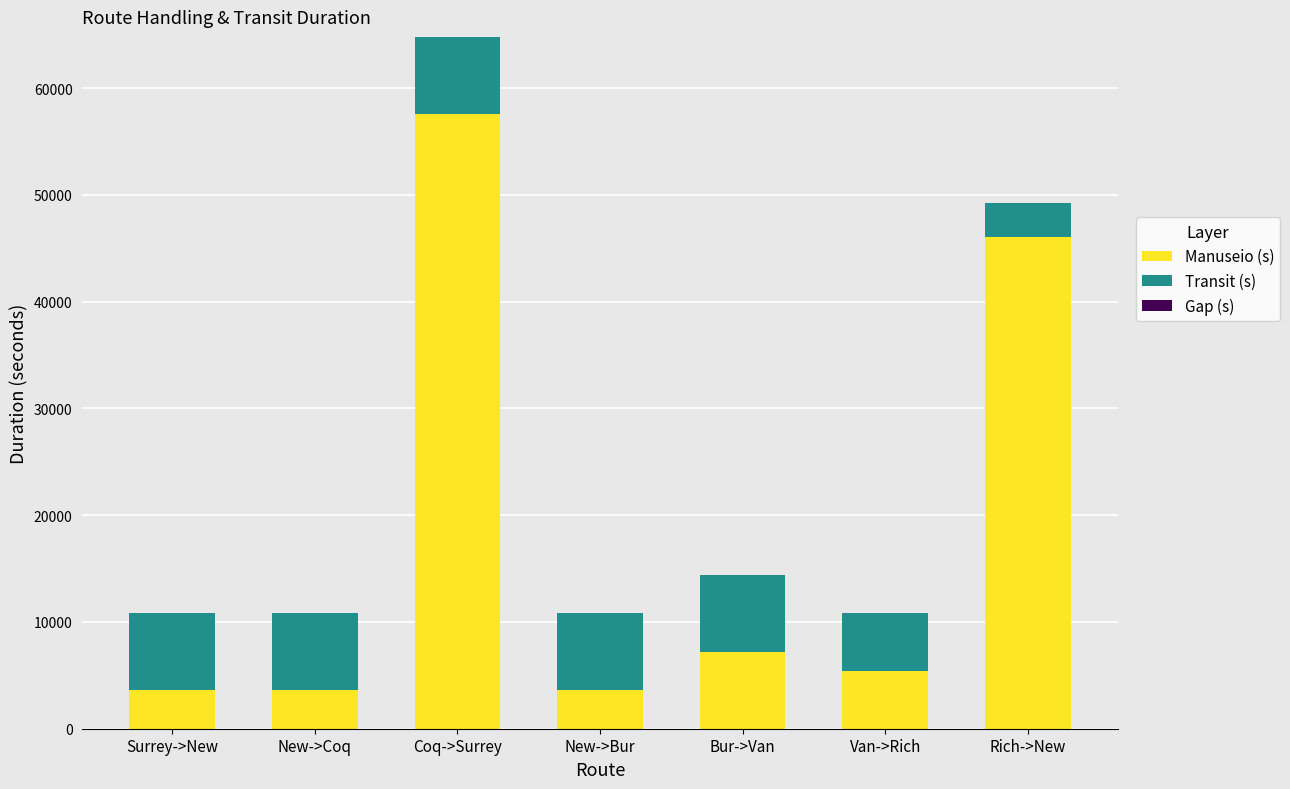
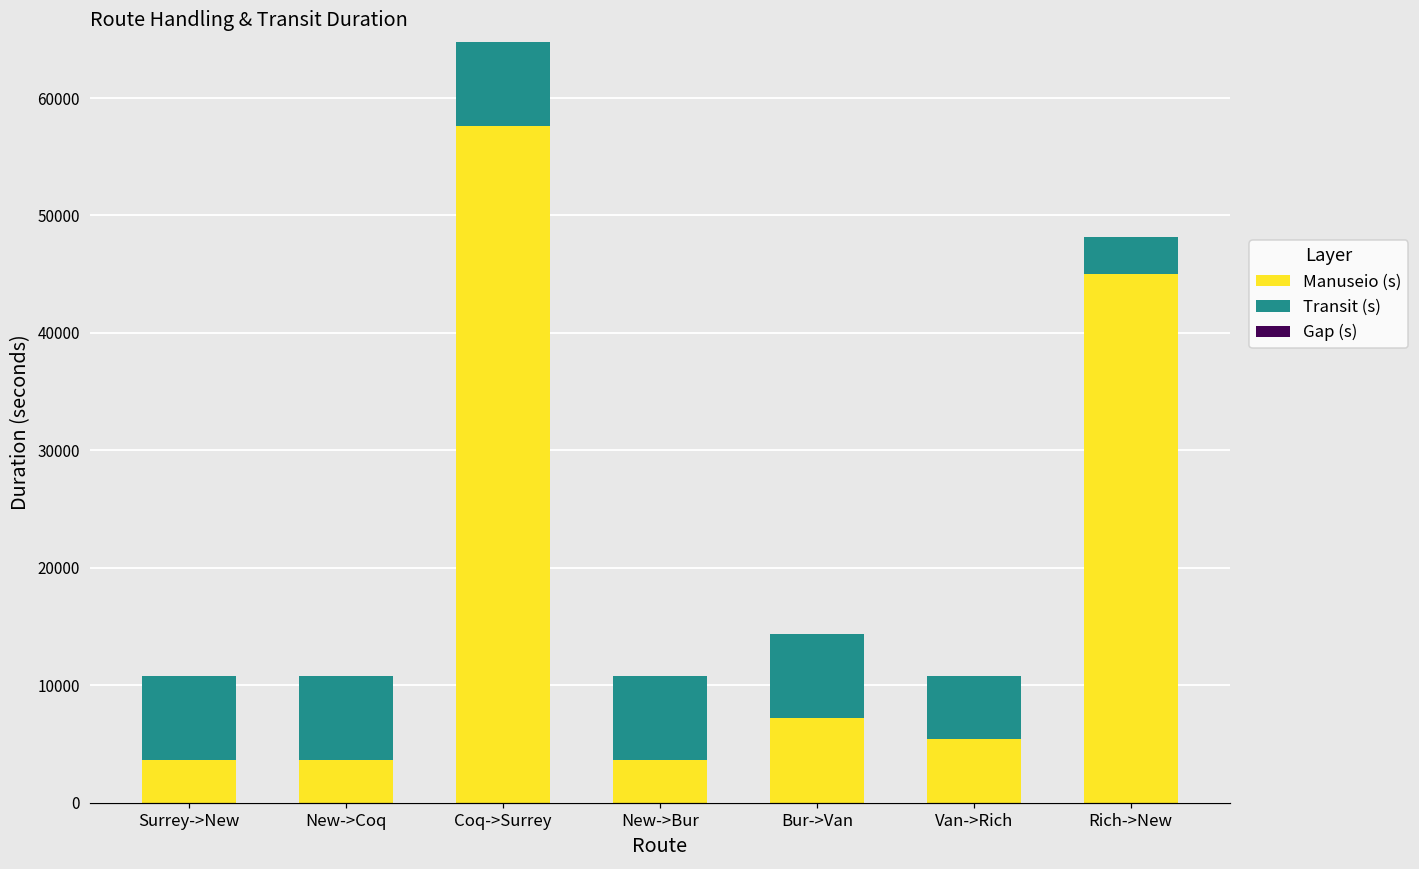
  {
    "Manuseio (s)": {
      "Surrey->New": 3600,
      "New->Coq": 3600,
      "Coq->Surrey": 57600,
      "New->Bur": 3600,
      "Bur->Van": 7200,
      "Van->Rich": 5400,
-     "Rich->New": 46100
+     "Rich->New": 45000
    }
  }
